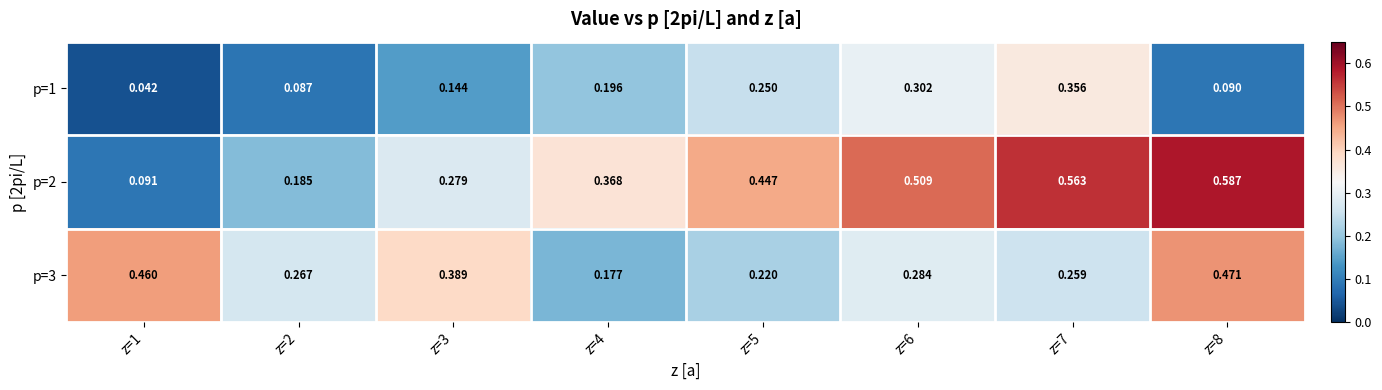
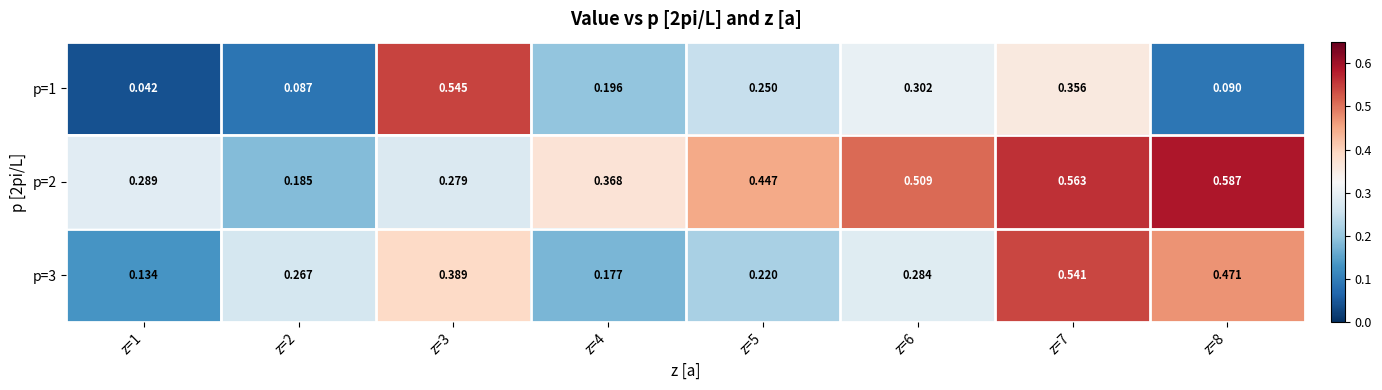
  {
    "p=1": {
      "z=1": 0.042,
      "z=2": 0.087,
-     "z=3": 0.144,
+     "z=3": 0.545,
      "z=4": 0.196,
      "z=5": 0.250,
      "z=6": 0.302,
      "z=7": 0.356,
      "z=8": 0.090
    },
    "p=2": {
-     "z=1": 0.091,
+     "z=1": 0.289,
      "z=2": 0.185,
      "z=3": 0.279,
      "z=4": 0.368,
      "z=5": 0.447,
      "z=6": 0.509,
      "z=7": 0.563,
      "z=8": 0.587
    },
    "p=3": {
-     "z=1": 0.460,
+     "z=1": 0.134,
      "z=2": 0.267,
      "z=3": 0.389,
      "z=4": 0.177,
      "z=5": 0.220,
      "z=6": 0.284,
-     "z=7": 0.259,
+     "z=7": 0.541,
      "z=8": 0.471
    }
  }
